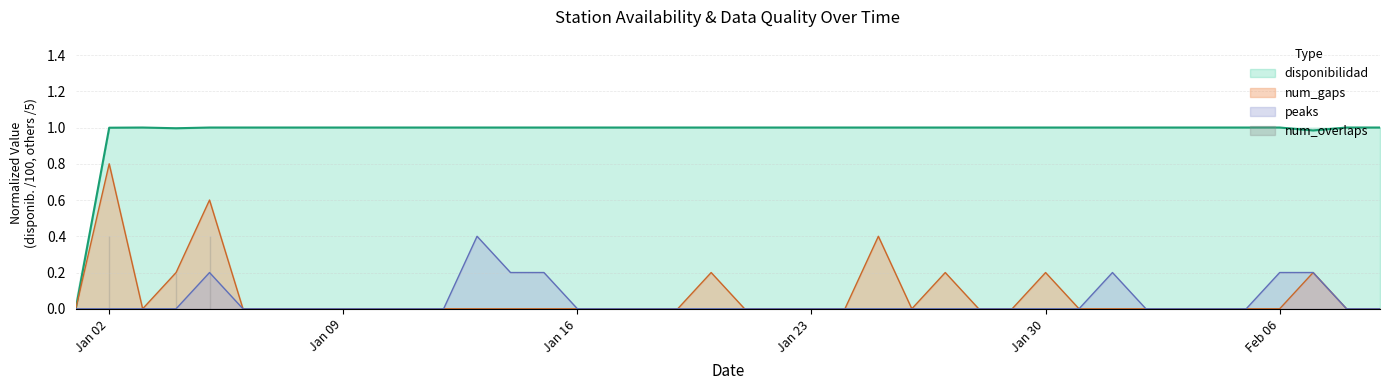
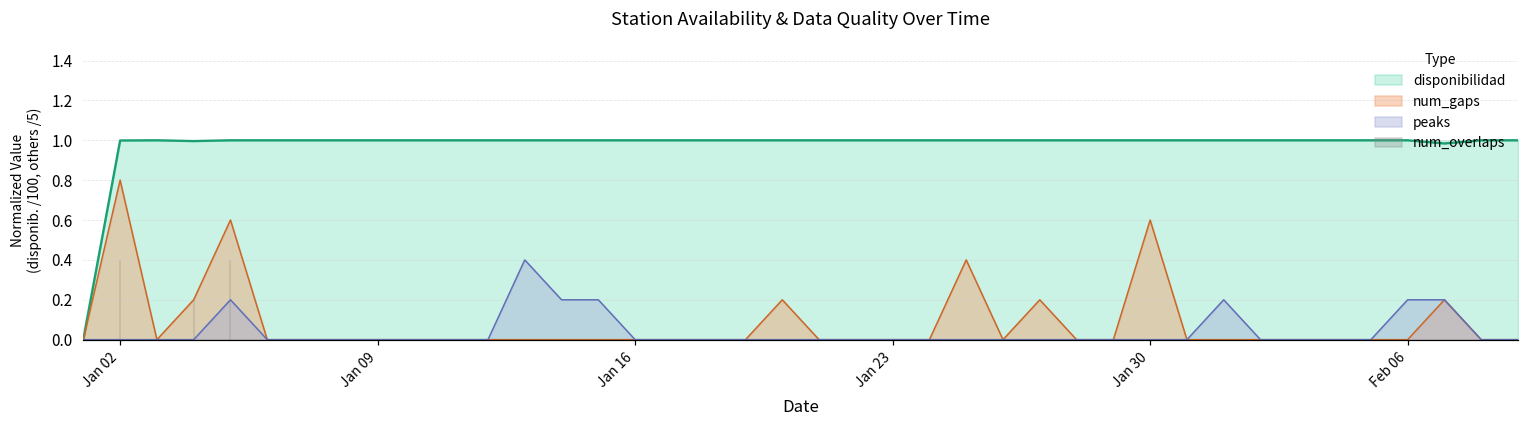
  {
    "num_gaps": {
      "Jan 02": 0.80,
-     "Jan 30": 0.20,
+     "Jan 30": 0.60,
      "Feb 06": 0.00
    }
  }
